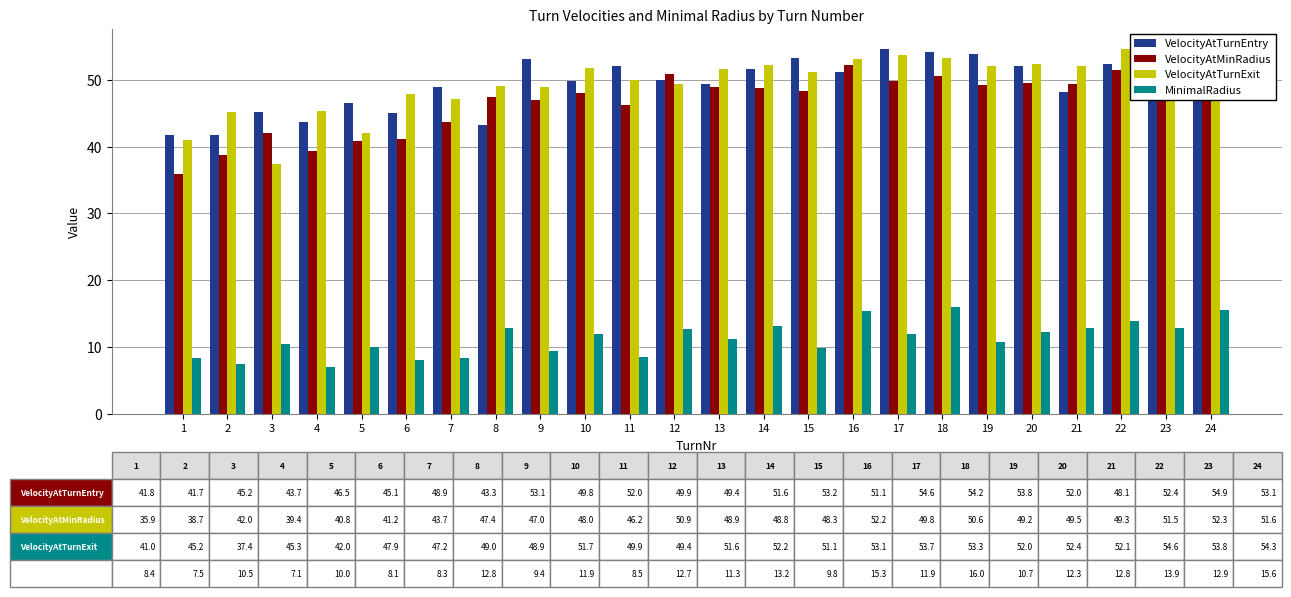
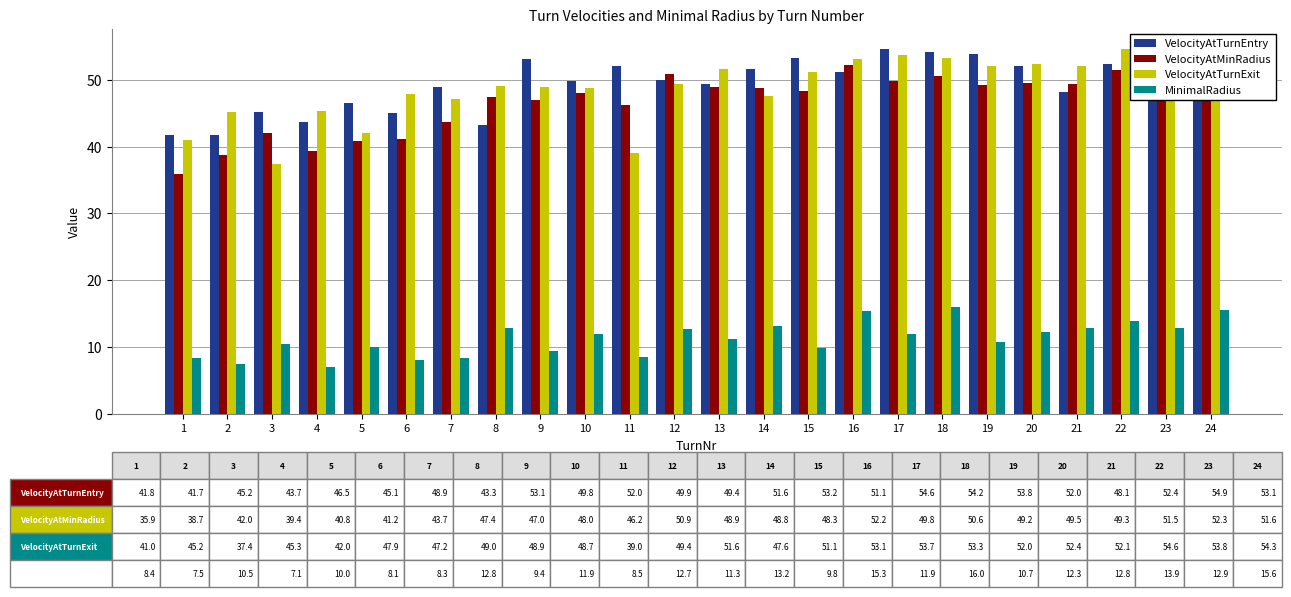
  {
    "VelocityAtTurnEntry": {
      "1": 42,
      "2": 42,
      "3": 45,
      "4": 44,
      "5": 47,
      "6": 45,
      "7": 49,
      "8": 43,
      "9": 53,
      "10": 50,
      "11": 52,
      "12": 50,
      "13": 49,
      "14": 52,
      "15": 53,
      "16": 51,
      "17": 55,
      "18": 54,
      "19": 54,
      "20": 52,
      "21": 48,
      "22": 52
    },
    "VelocityAtMinRadius": {
      "1": 36,
      "2": 39,
      "3": 42,
      "4": 39,
      "5": 41,
      "6": 41,
      "7": 44,
      "8": 47,
      "9": 47,
      "10": 48,
      "11": 46,
      "12": 51,
      "13": 49,
      "14": 49,
      "15": 48,
      "16": 52,
      "17": 50,
      "18": 51,
      "19": 49,
      "20": 50,
      "21": 49,
      "22": 52
    },
    "VelocityAtTurnExit": {
-     "10": 51.7,
-     "11": 49.9,
-     "14": 52.2
+     "10": 48.7,
+     "11": 39.0,
+     "14": 47.6
    },
    "MinimalRadius": {
      "1": 8,
      "2": 8,
      "3": 10,
      "4": 7,
      "5": 10,
      "6": 8,
      "7": 8,
      "8": 13,
      "9": 9,
      "10": 12,
      "11": 8,
      "12": 13,
      "13": 11,
      "14": 13,
      "15": 10,
      "16": 15,
      "17": 12,
      "18": 16,
      "19": 11,
      "20": 12,
      "21": 13,
      "22": 14,
      "23": 13,
      "24": 16
    }
  }
